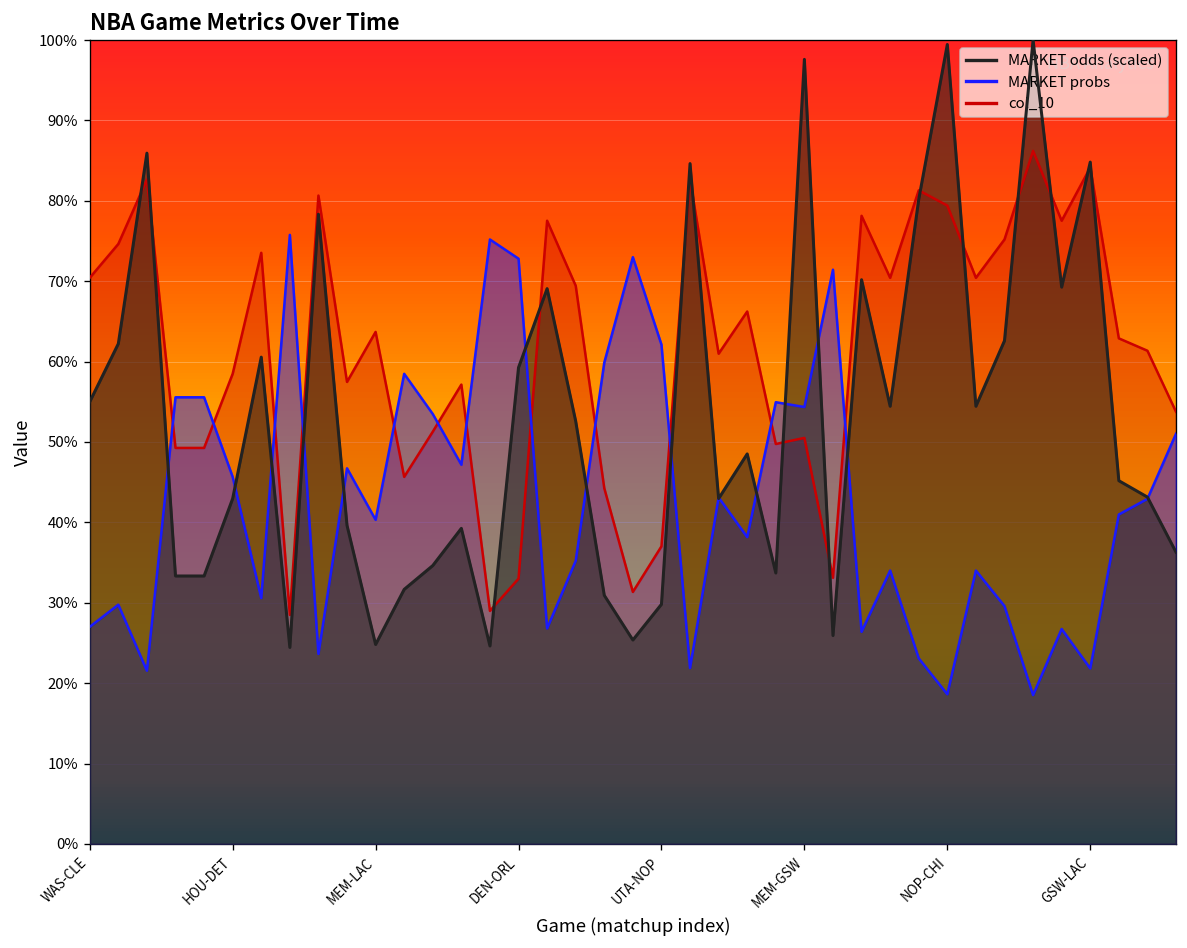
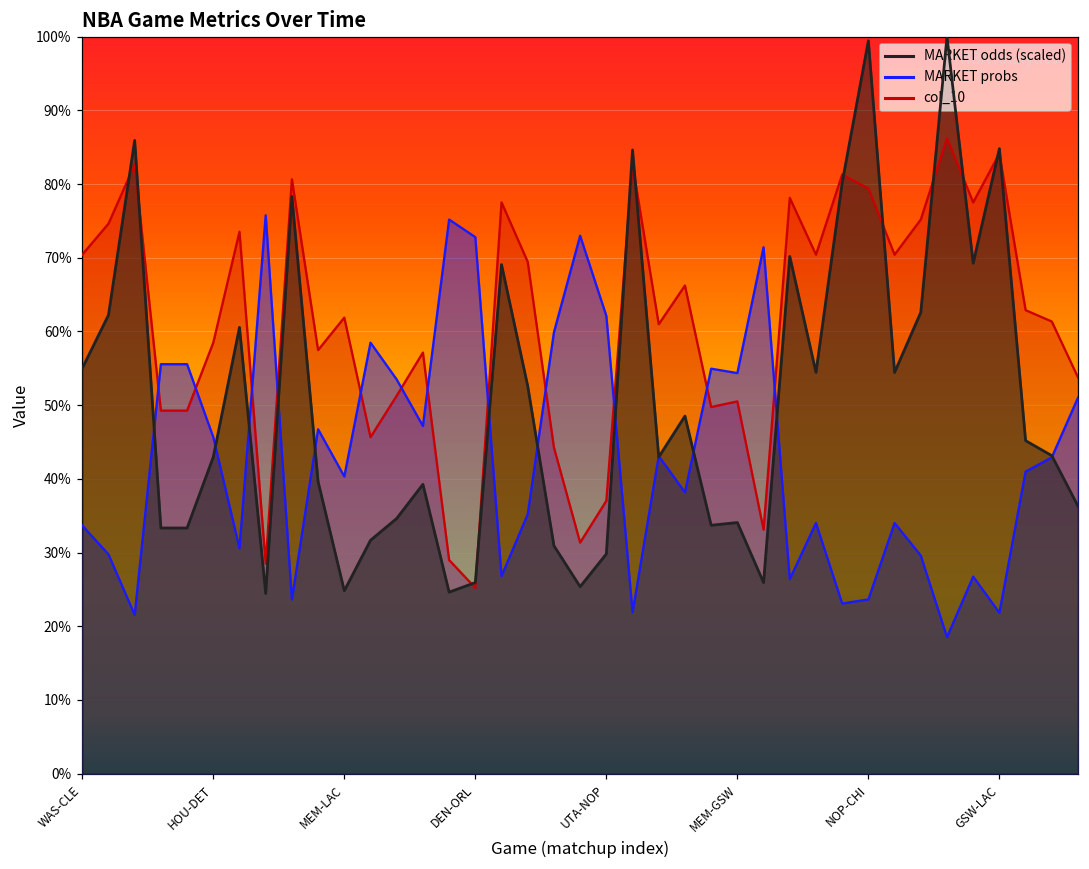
  {
    "col_10": {
      "WAS-CLE": "70%",
      "HOU-DET": "58%",
-     "MEM-LAC": "64%",
-     "DEN-ORL": "33%",
+     "MEM-LAC": "62%",
+     "DEN-ORL": "25%",
      "UTA-NOP": "37%",
      "MEM-GSW": "51%",
      "NOP-CHI": "79%",
      "GSW-LAC": "84%"
    },
    "MARKET probs": {
-     "WAS-CLE": "27%",
+     "WAS-CLE": "34%",
      "HOU-DET": "46%",
      "MEM-LAC": "40%",
      "DEN-ORL": "73%",
      "UTA-NOP": "62%",
      "MEM-GSW": "54%",
-     "NOP-CHI": "19%",
+     "NOP-CHI": "24%",
      "GSW-LAC": "22%"
    },
    "MARKET odds (scaled)": {
      "WAS-CLE": "55%",
      "HOU-DET": "43%",
      "MEM-LAC": "25%",
-     "DEN-ORL": "59%",
+     "DEN-ORL": "26%",
      "UTA-NOP": "30%",
-     "MEM-GSW": "98%",
+     "MEM-GSW": "34%",
      "NOP-CHI": "99%",
      "GSW-LAC": "85%"
    }
  }
